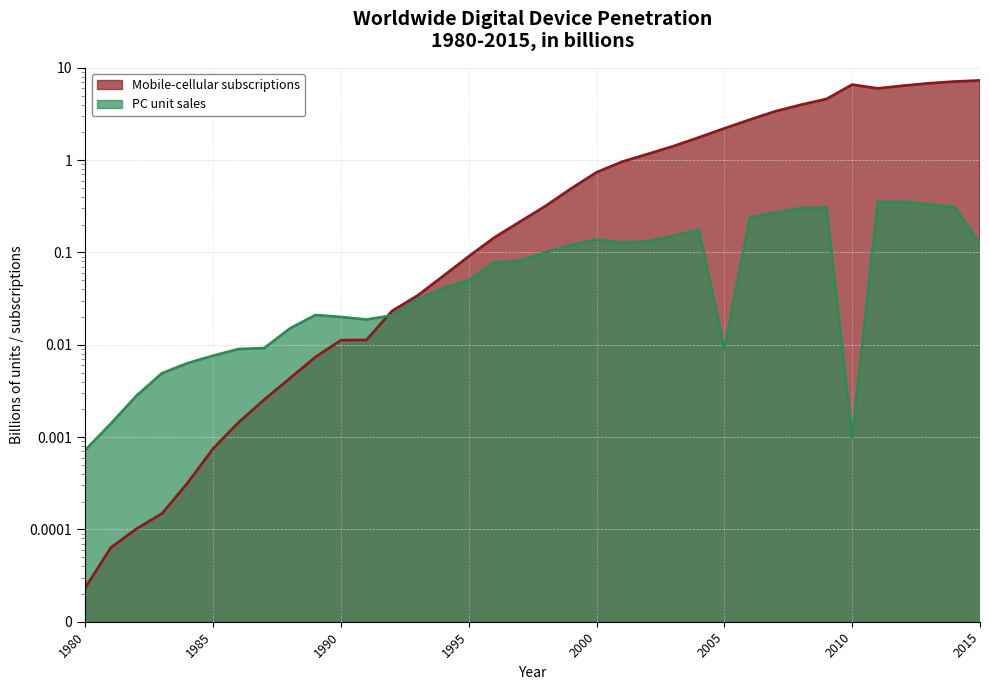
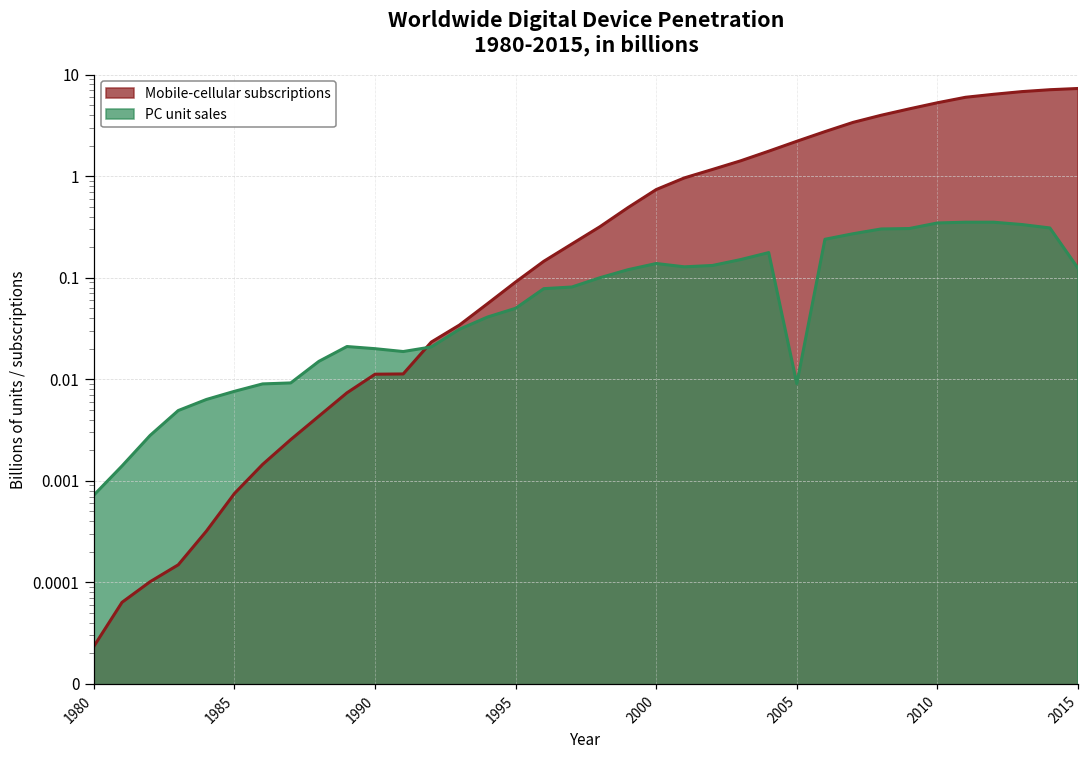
  {
    "Mobile-cellular subscriptions": {
      "1980": 0.000023,
      "1985": 0.0008,
      "1990": 0.011,
      "1995": 0.09,
      "2000": 0.7,
      "2005": 2.2,
-     "2010": 7,
+     "2010": 5,
      "2015": 7
    },
    "PC unit sales": {
      "1980": 0.0007,
      "1985": 0.008,
      "1990": 0.020,
      "1995": 0.05,
      "2000": 0.14,
      "2005": 0.009,
-     "2010": 0.001,
+     "2010": 0.35,
      "2015": 0.12
    }
  }
